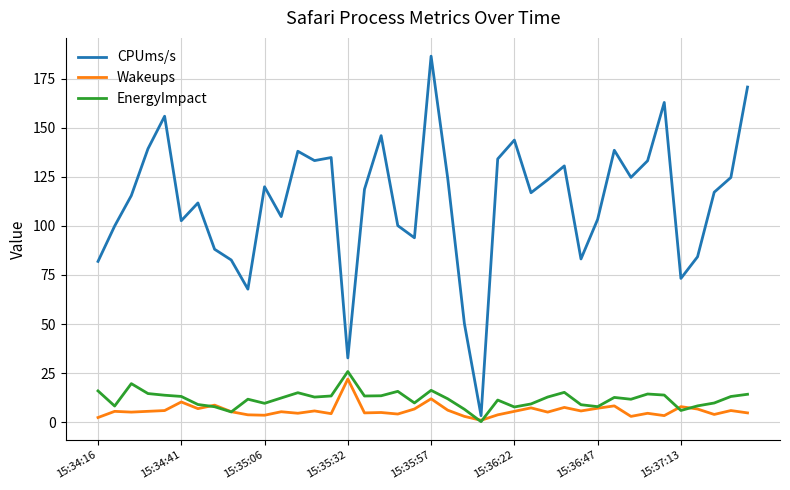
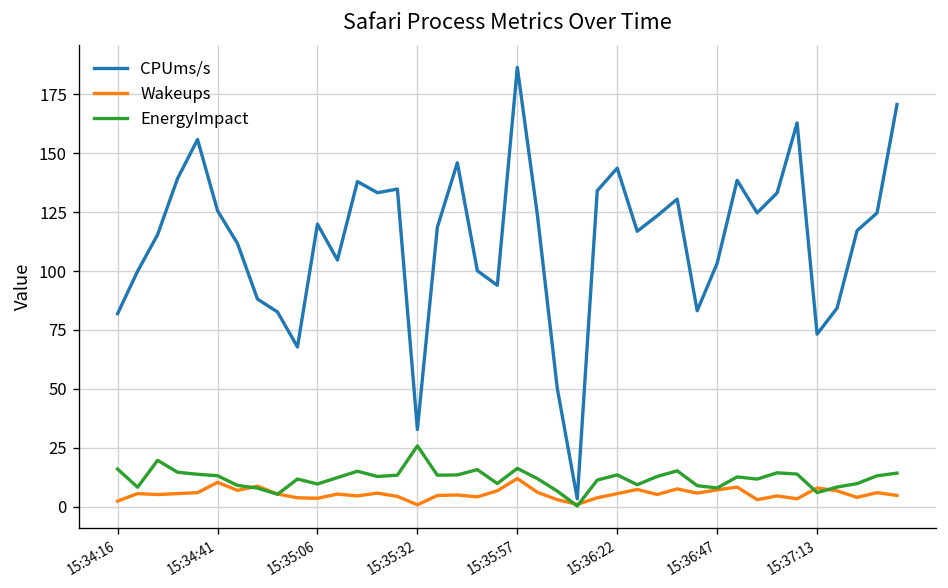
  {
    "CPUms/s": {
      "15:34:16": 82,
-     "15:34:41": 103,
+     "15:34:41": 126,
      "15:35:06": 120,
      "15:35:32": 33,
      "15:35:57": 186,
      "15:36:22": 144,
      "15:36:47": 103,
      "15:37:13": 73
    },
    "Wakeups": {
      "15:34:16": 2,
      "15:34:41": 10,
      "15:35:06": 4,
-     "15:35:32": 22,
+     "15:35:32": 1,
      "15:35:57": 12,
      "15:36:22": 6,
      "15:37:13": 8
    },
    "EnergyImpact": {
      "15:34:16": 16,
      "15:34:41": 13,
      "15:35:06": 10,
      "15:35:32": 26,
      "15:35:57": 16,
-     "15:36:22": 8,
+     "15:36:22": 13,
      "15:37:13": 6
    }
  }
